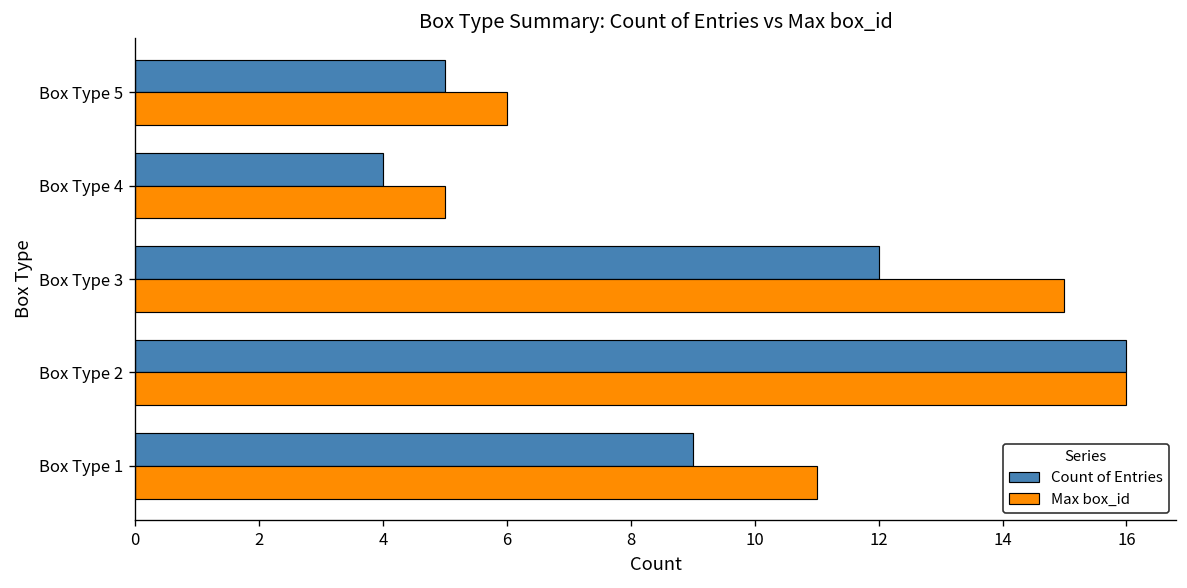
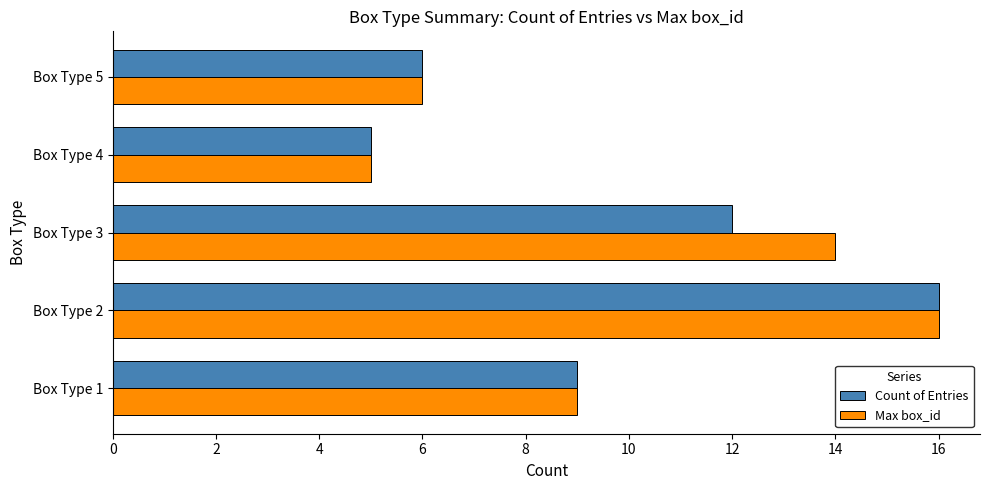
  {
    "Count of Entries": {
-     "Box Type 5": 5,
-     "Box Type 4": 4,
+     "Box Type 5": 6,
+     "Box Type 4": 5,
      "Box Type 3": 12,
      "Box Type 2": 16,
      "Box Type 1": 9
    },
    "Max box_id": {
      "Box Type 5": 6,
      "Box Type 4": 5,
-     "Box Type 3": 15,
+     "Box Type 3": 14,
      "Box Type 2": 16,
-     "Box Type 1": 11
+     "Box Type 1": 9
    }
  }
